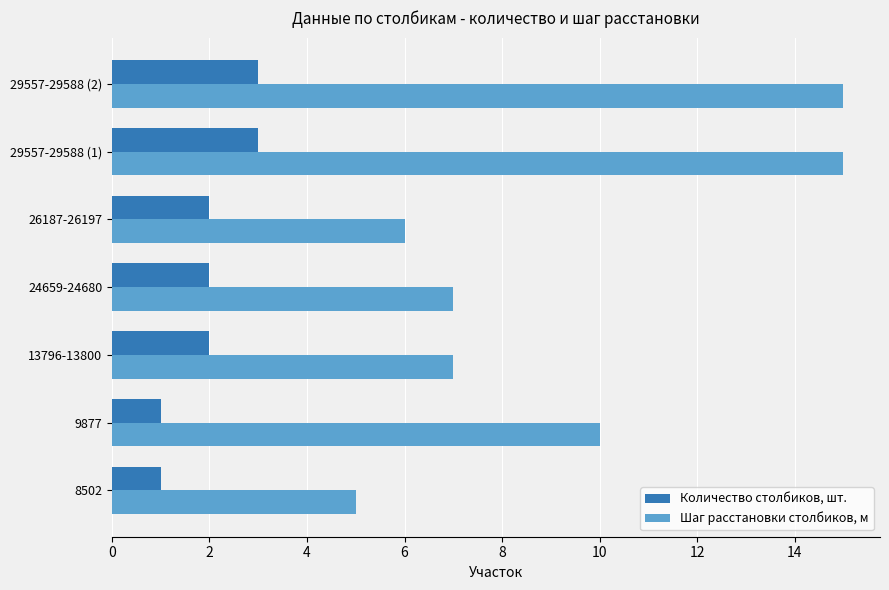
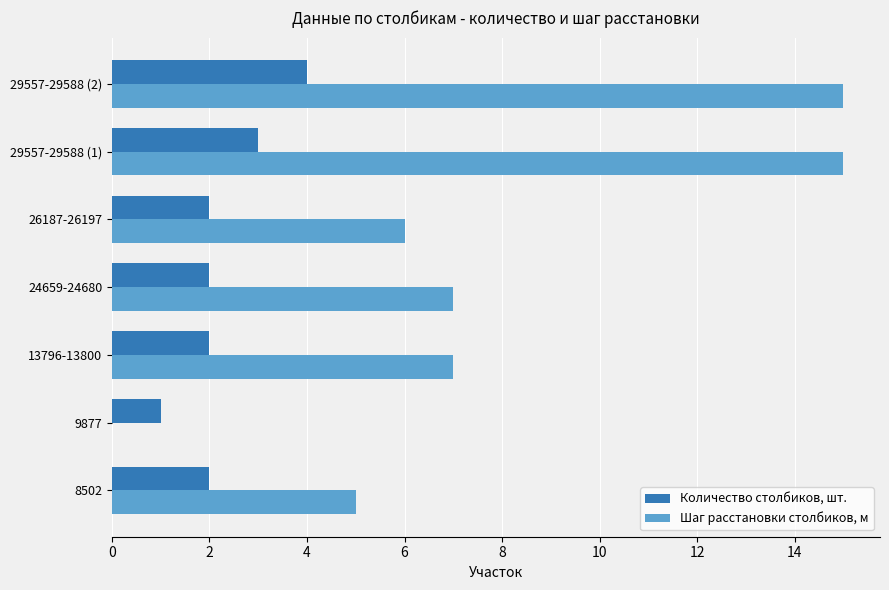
  {
    "Количество столбиков, шт.": {
-     "29557-29588 (2)": 3,
+     "29557-29588 (2)": 4,
      "29557-29588 (1)": 3,
      "26187-26197": 2,
      "24659-24680": 2,
      "13796-13800": 2,
      "9877": 1,
-     "8502": 1
+     "8502": 2
    },
    "Шаг расстановки столбиков, м": {
      "29557-29588 (2)": 15,
      "29557-29588 (1)": 15,
      "26187-26197": 6,
      "24659-24680": 7,
      "13796-13800": 7,
-     "9877": 10,
+     "9877": 0,
      "8502": 5
    }
  }
